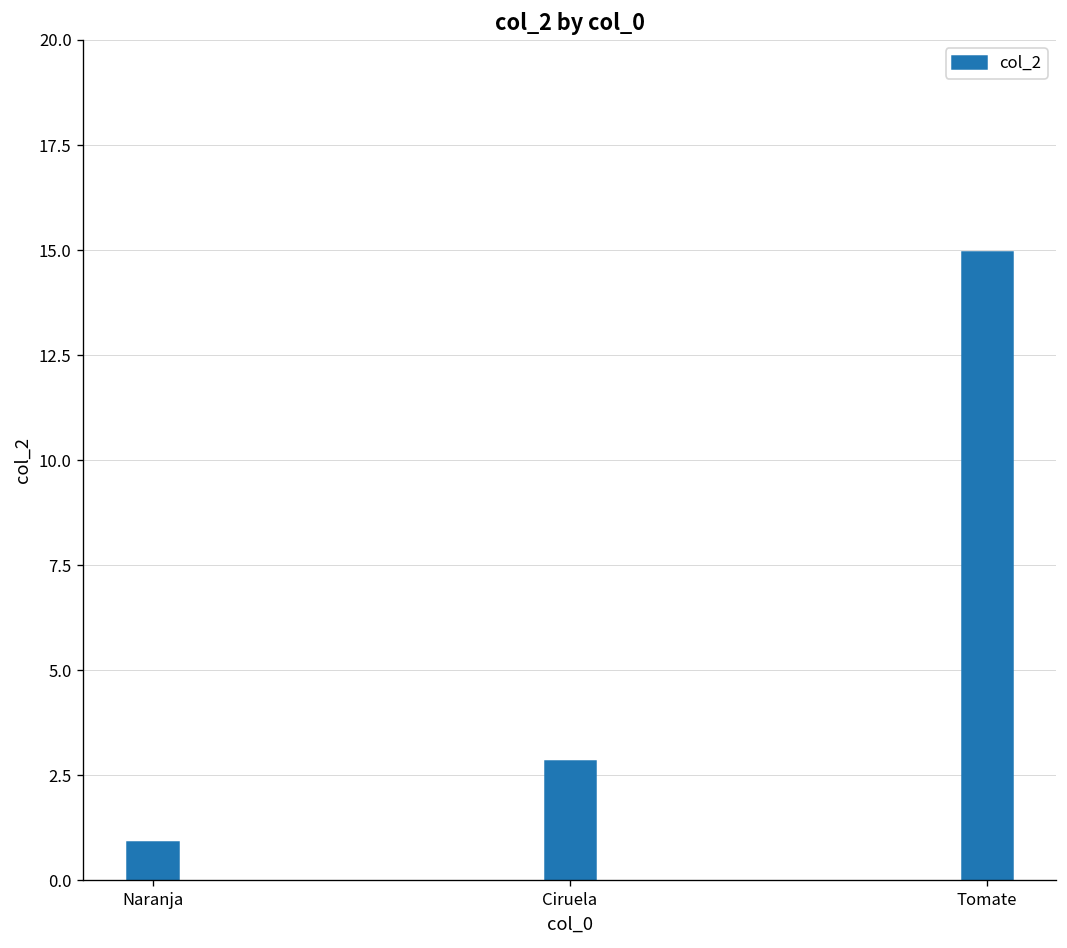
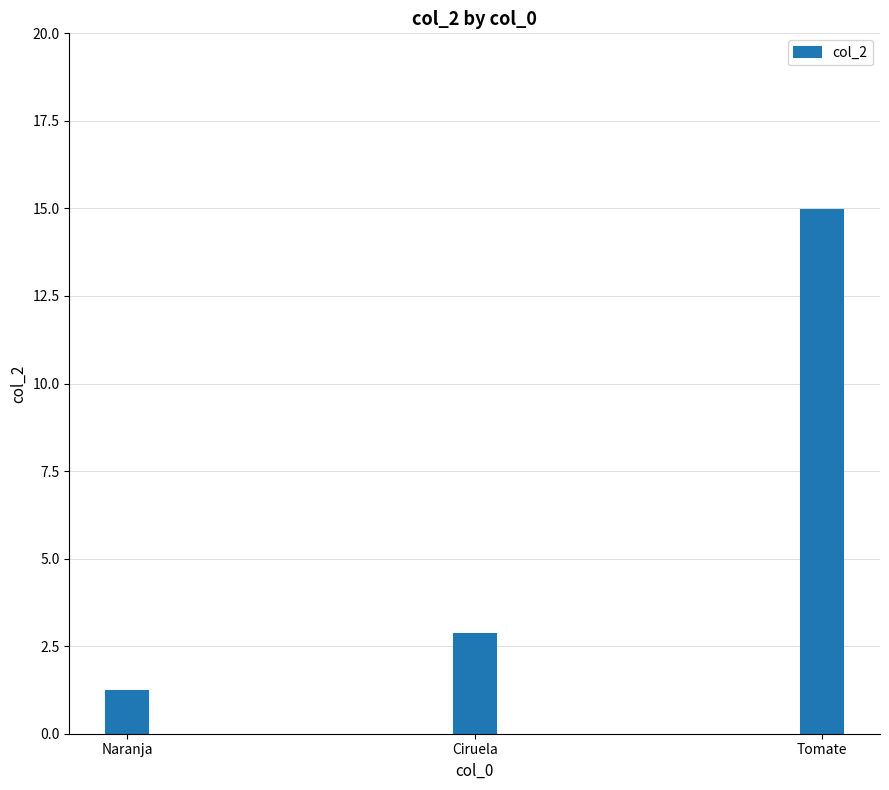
  {
-   "Naranja": 0.9,
+   "Naranja": 1.2,
    "Ciruela": 2.9,
    "Tomate": 15.0
  }
